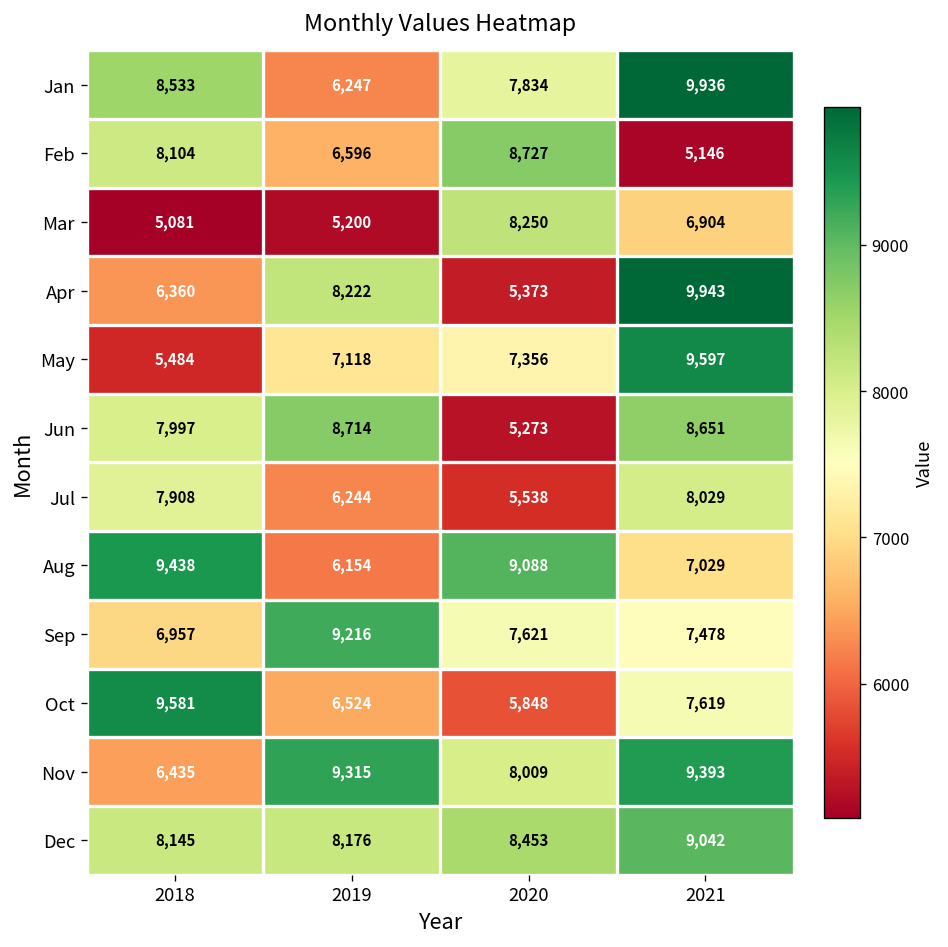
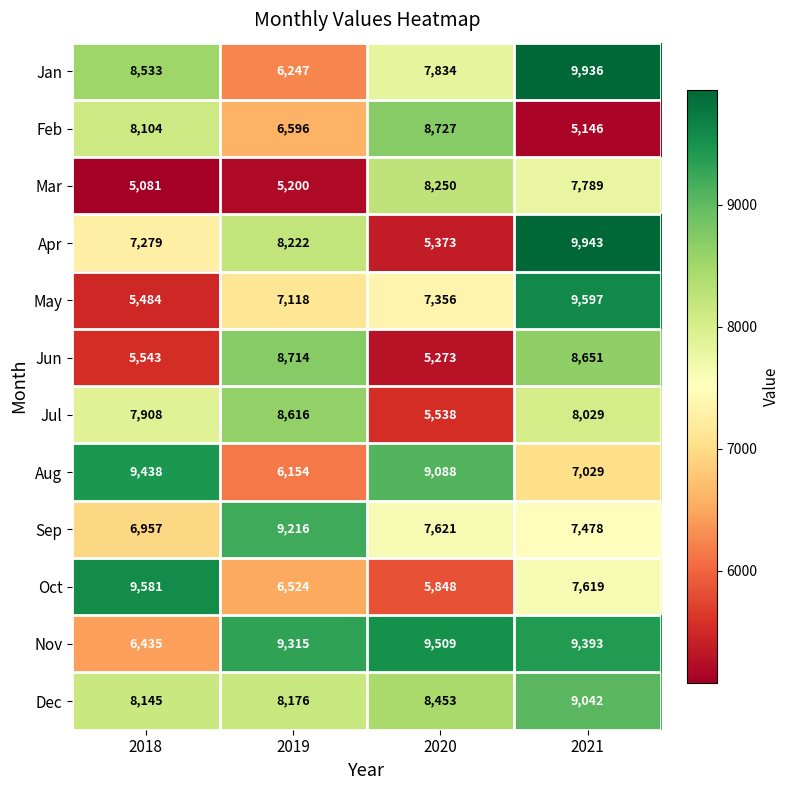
  {
    "Jan": {
      "2018": "8,533",
      "2019": "6,247",
      "2020": "7,834",
      "2021": "9,936"
    },
    "Feb": {
      "2018": "8,104",
      "2019": "6,596",
      "2020": "8,727",
      "2021": "5,146"
    },
    "Mar": {
      "2018": "5,081",
      "2019": "5,200",
      "2020": "8,250",
-     "2021": "6,904"
+     "2021": "7,789"
    },
    "Apr": {
-     "2018": "6,360",
+     "2018": "7,279",
      "2019": "8,222",
      "2020": "5,373",
      "2021": "9,943"
    },
    "May": {
      "2018": "5,484",
      "2019": "7,118",
      "2020": "7,356",
      "2021": "9,597"
    },
    "Jun": {
-     "2018": "7,997",
+     "2018": "5,543",
      "2019": "8,714",
      "2020": "5,273",
      "2021": "8,651"
    },
    "Jul": {
      "2018": "7,908",
-     "2019": "6,244",
+     "2019": "8,616",
      "2020": "5,538",
      "2021": "8,029"
    },
    "Aug": {
      "2018": "9,438",
      "2019": "6,154",
      "2020": "9,088",
      "2021": "7,029"
    },
    "Sep": {
      "2018": "6,957",
      "2019": "9,216",
      "2020": "7,621",
      "2021": "7,478"
    },
    "Oct": {
      "2018": "9,581",
      "2019": "6,524",
      "2020": "5,848",
      "2021": "7,619"
    },
    "Nov": {
      "2018": "6,435",
      "2019": "9,315",
-     "2020": "8,009",
+     "2020": "9,509",
      "2021": "9,393"
    },
    "Dec": {
      "2018": "8,145",
      "2019": "8,176",
      "2020": "8,453",
      "2021": "9,042"
    }
  }
